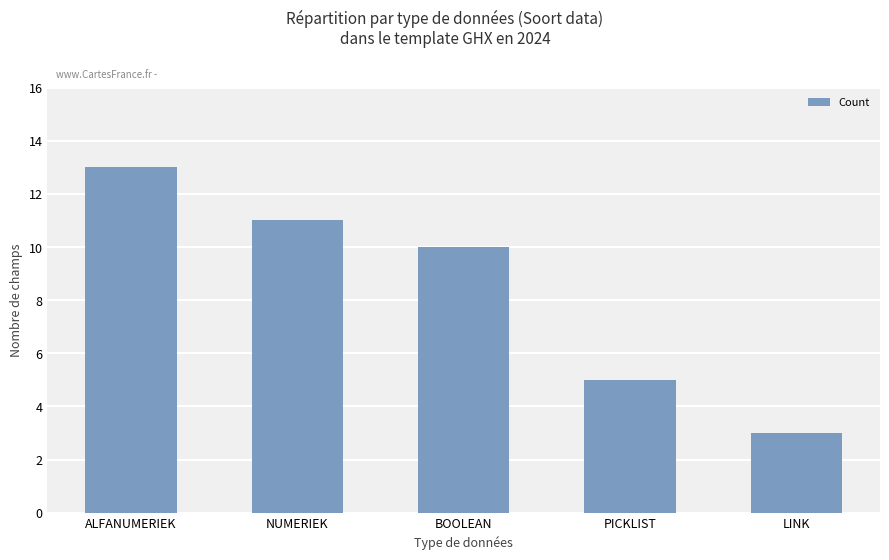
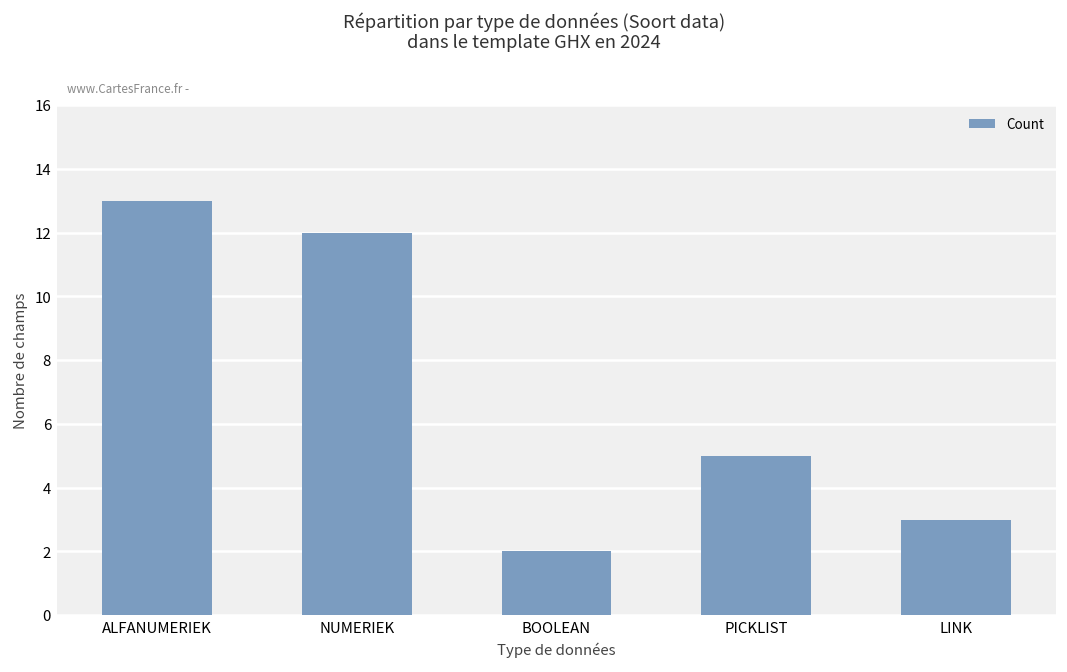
  {
    "ALFANUMERIEK": 13,
-   "NUMERIEK": 11,
-   "BOOLEAN": 10,
+   "NUMERIEK": 12,
+   "BOOLEAN": 2,
    "PICKLIST": 5,
    "LINK": 3
  }
